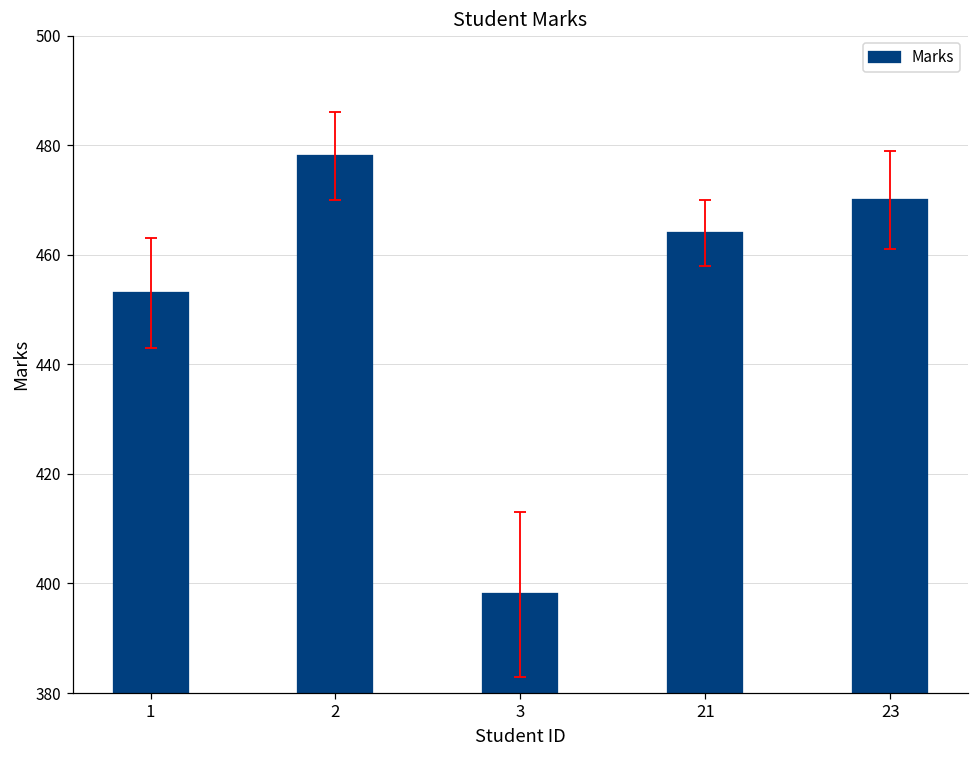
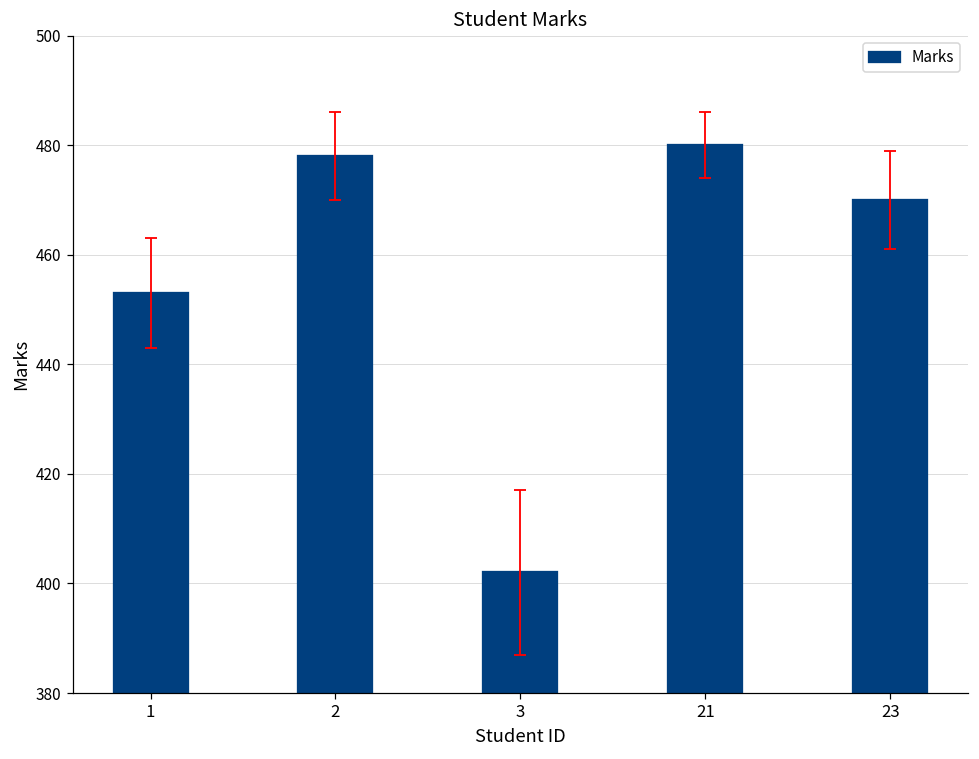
  {
    "Marks": {
      "1": 453,
      "2": 478,
-     "3": 398,
-     "21": 464,
+     "3": 402,
+     "21": 480,
      "23": 470
    }
  }
